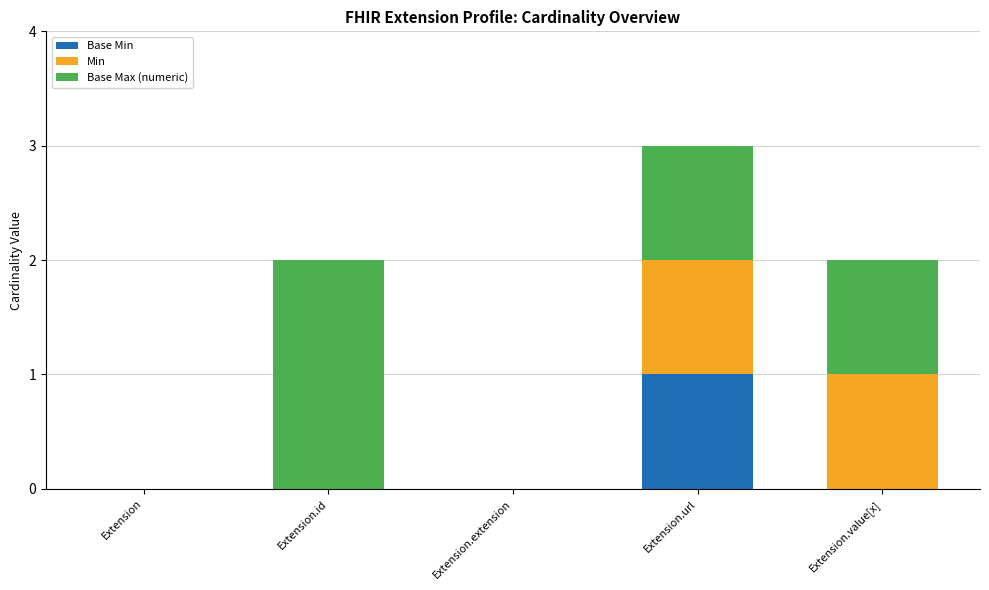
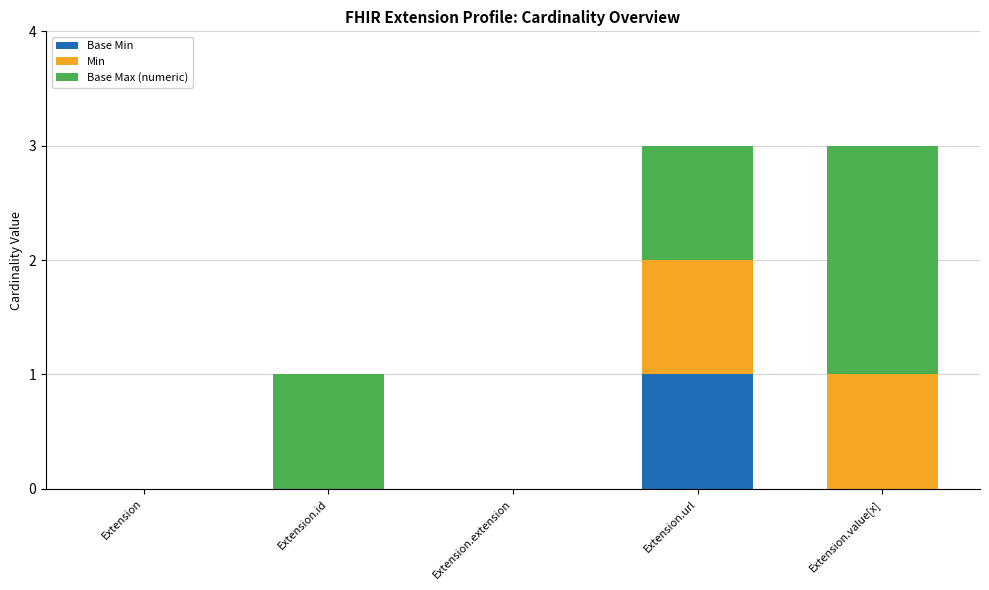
  {
    "Base Min": {
      "Extension": 0,
      "Extension.id": 0,
      "Extension.extension": 0,
      "Extension.url": 1,
      "Extension.value[x]": 0
    },
    "Base Max (numeric)": {
      "Extension": 0,
-     "Extension.id": 2,
+     "Extension.id": 1,
      "Extension.extension": 0,
      "Extension.url": 1,
-     "Extension.value[x]": 1
+     "Extension.value[x]": 2
    }
  }
